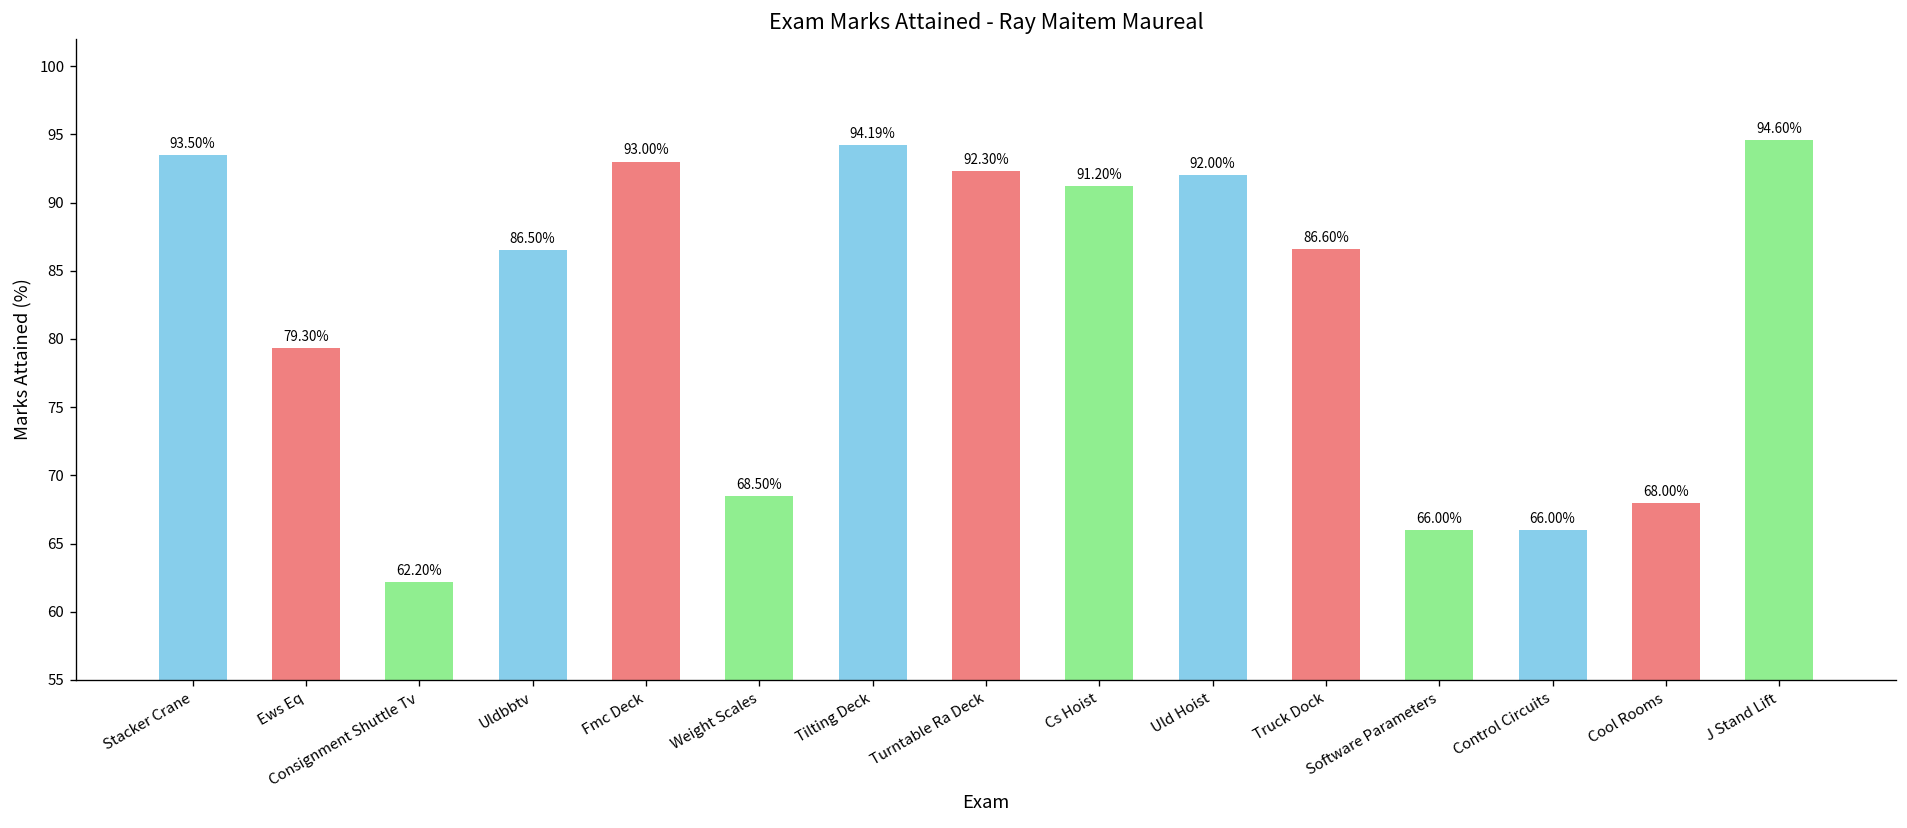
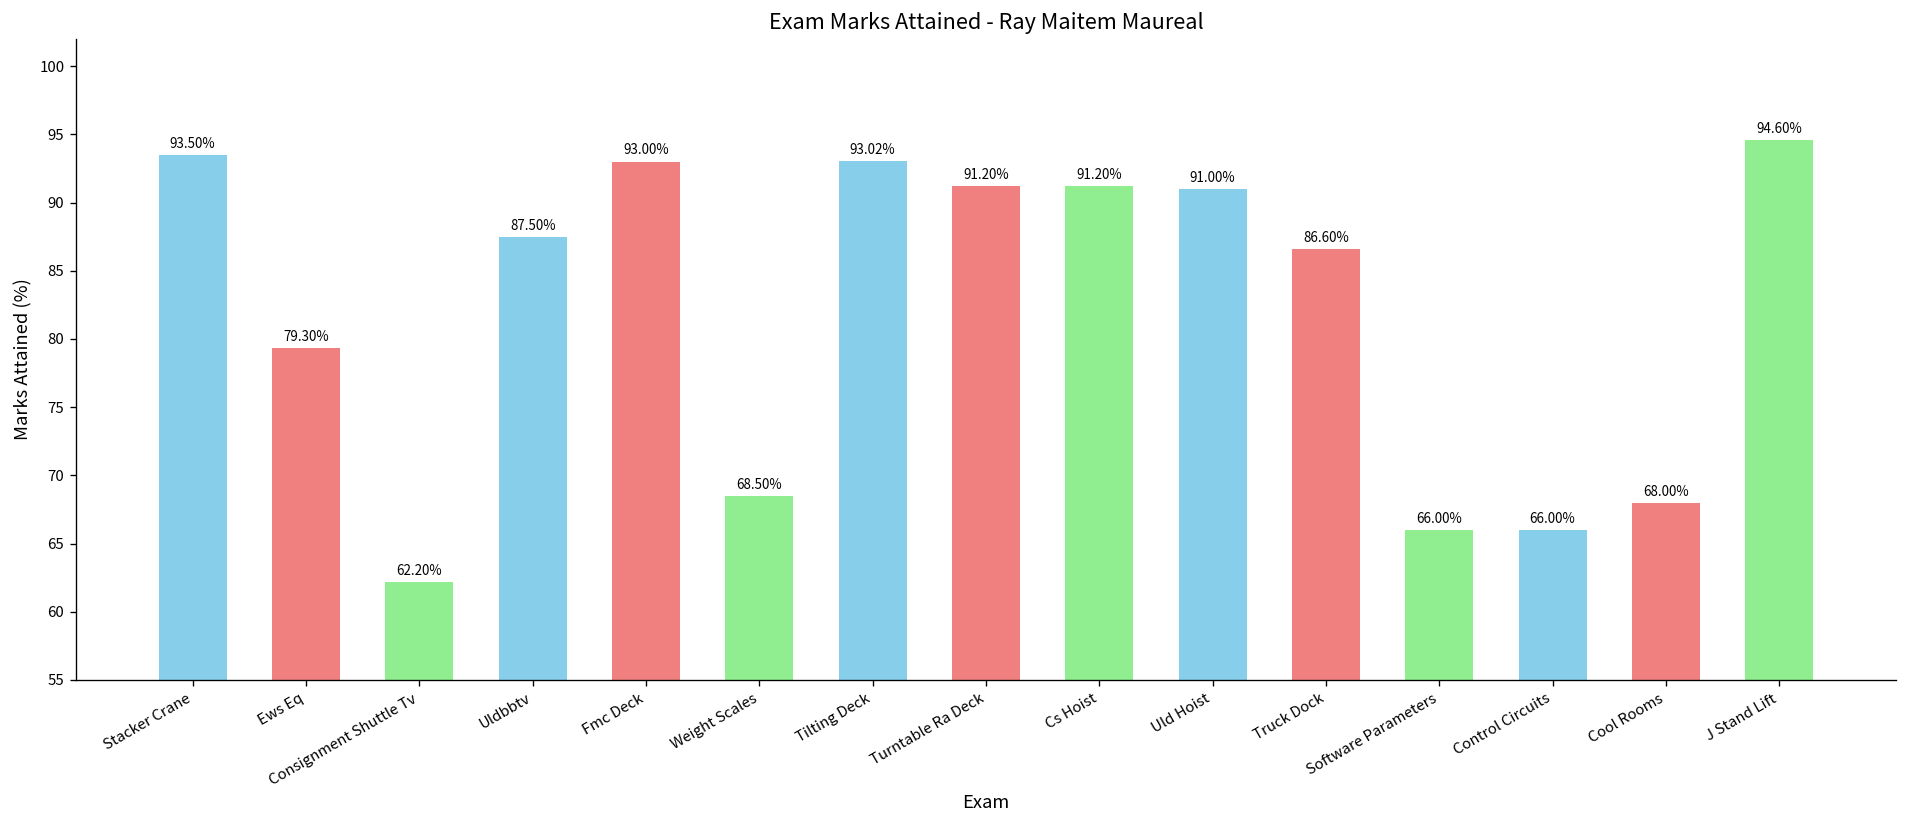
  {
    "Stacker Crane": "93.50%",
    "Ews Eq": "79.30%",
    "Consignment Shuttle Tv": "62.20%",
-   "Uldbbtv": "86.50%",
+   "Uldbbtv": "87.50%",
    "Fmc Deck": "93.00%",
    "Weight Scales": "68.50%",
-   "Tilting Deck": "94.19%",
-   "Turntable Ra Deck": "92.30%",
+   "Tilting Deck": "93.02%",
+   "Turntable Ra Deck": "91.20%",
    "Cs Hoist": "91.20%",
-   "Uld Hoist": "92.00%",
+   "Uld Hoist": "91.00%",
    "Truck Dock": "86.60%",
    "Software Parameters": "66.00%",
    "Control Circuits": "66.00%",
    "Cool Rooms": "68.00%",
    "J Stand Lift": "94.60%"
  }
